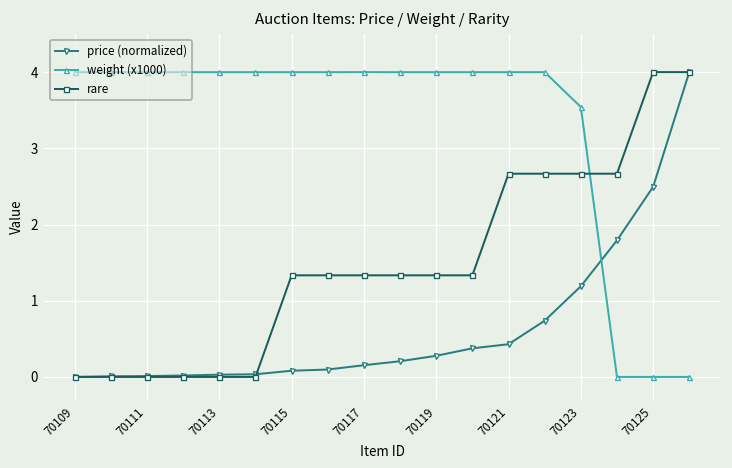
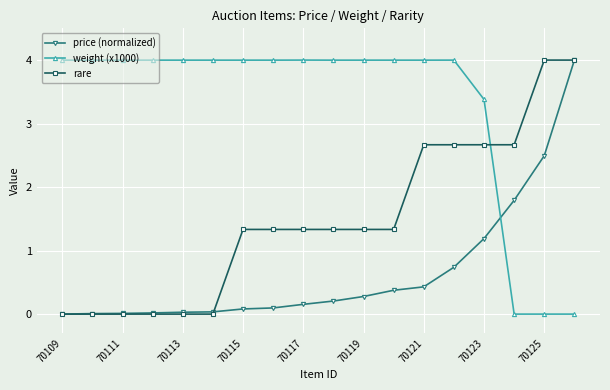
  {
    "weight (x1000)": {
      "70113": 4.0,
      "70115": 4.0,
      "70117": 4.0,
      "70119": 4.0,
      "70121": 4.0,
-     "70123": 3.5,
+     "70123": 3.4,
      "70125": 0.0
    }
  }
